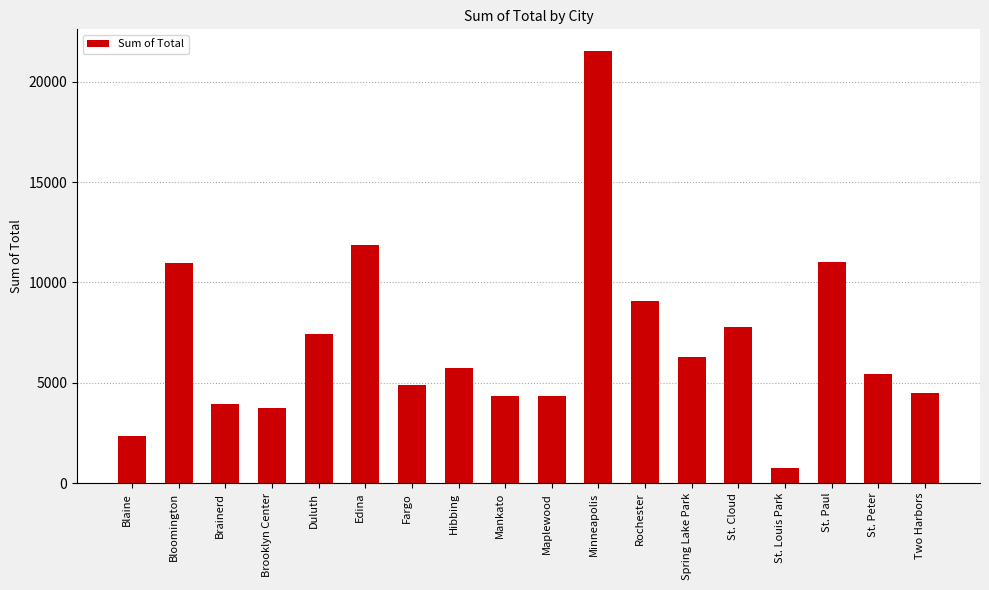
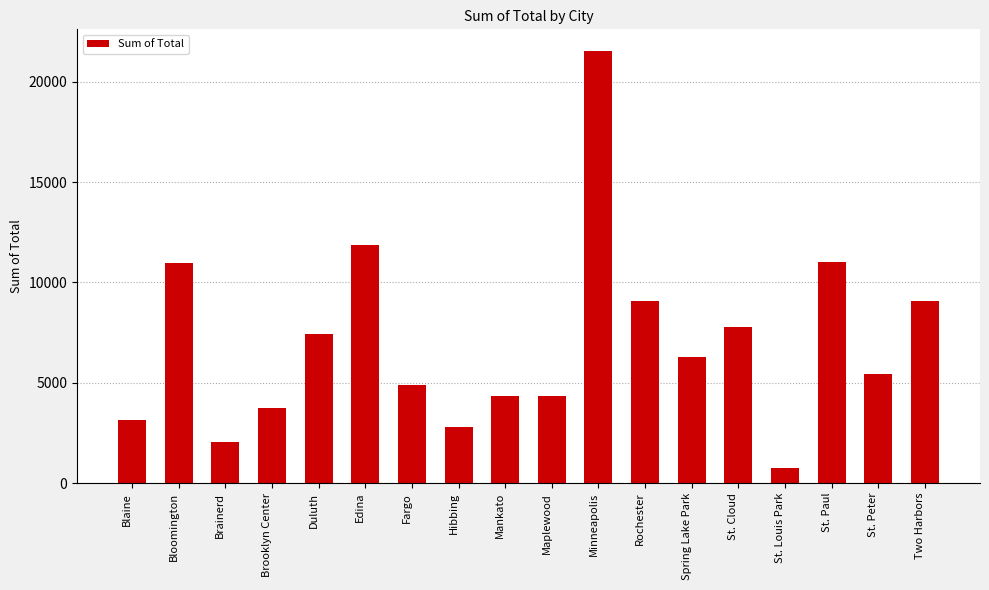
  {
-   "Blaine": 2400,
+   "Blaine": 3100,
    "Bloomington": 11000,
-   "Brainerd": 4000,
+   "Brainerd": 2000,
    "Brooklyn Center": 3700,
    "Duluth": 7400,
    "Edina": 11900,
    "Fargo": 4900,
-   "Hibbing": 5800,
+   "Hibbing": 2800,
    "Mankato": 4300,
    "Maplewood": 4300,
    "Minneapolis": 21500,
    "Rochester": 9100,
    "Spring Lake Park": 6300,
    "St. Cloud": 7800,
    "St. Louis Park": 700,
    "St. Paul": 11000,
    "St. Peter": 5400,
-   "Two Harbors": 4500
+   "Two Harbors": 9100
  }
